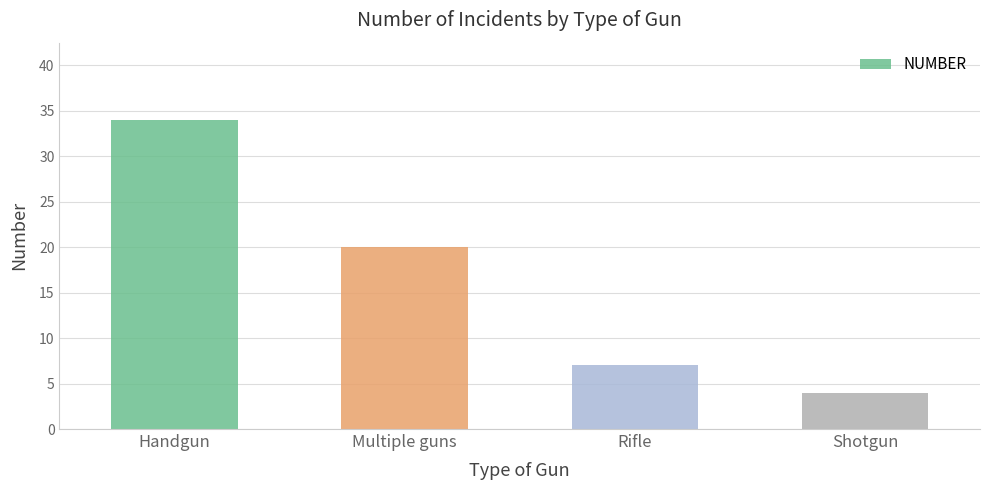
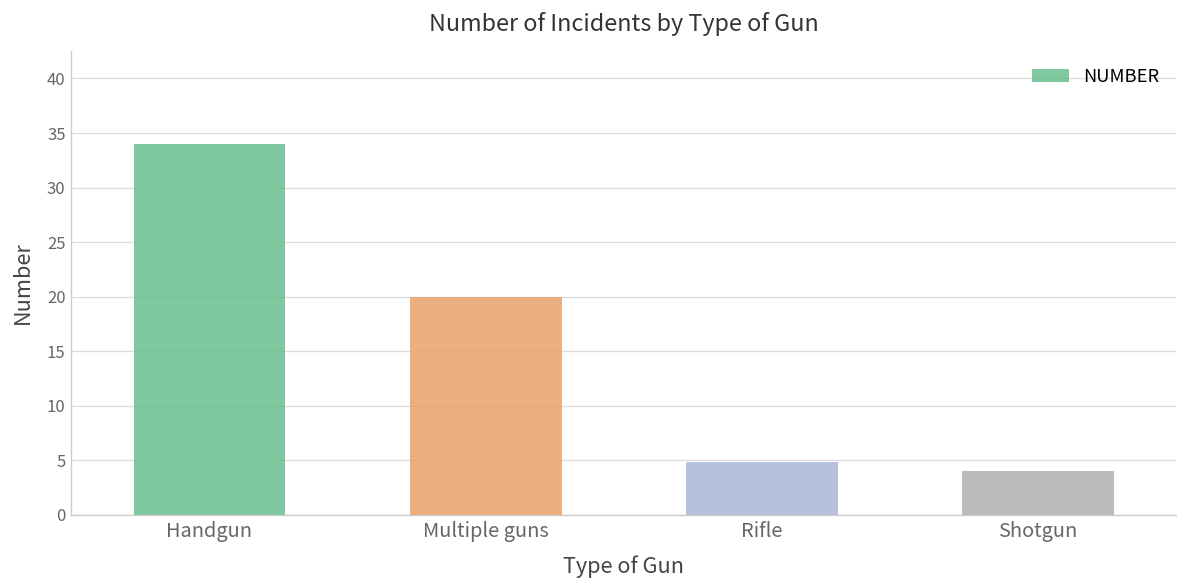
  {
    "Handgun": 34,
    "Multiple guns": 20,
-   "Rifle": 7,
+   "Rifle": 5,
    "Shotgun": 4
  }
